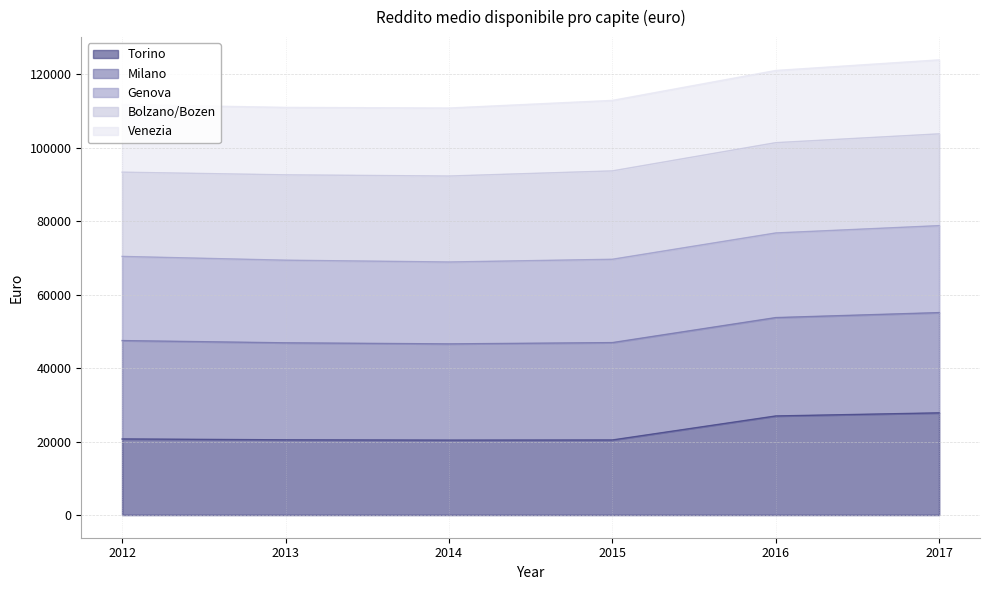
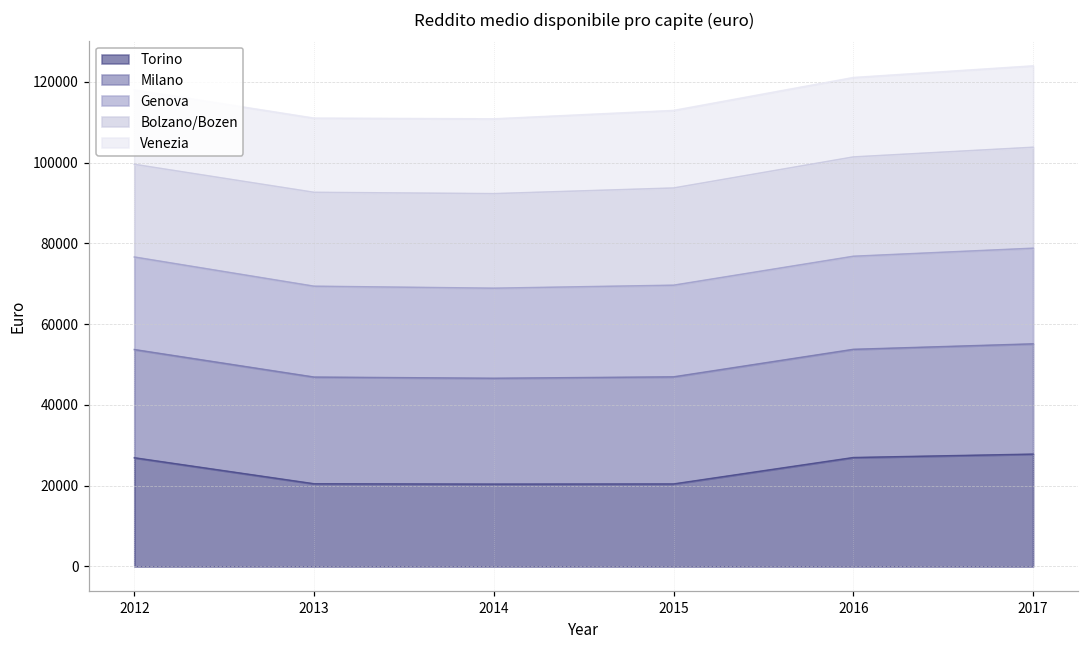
  {
    "Torino": {
-     "2012": 21000,
+     "2012": 27000,
      "2013": 20000,
      "2014": 20000,
      "2015": 20000,
      "2016": 27000,
      "2017": 28000
    }
  }
